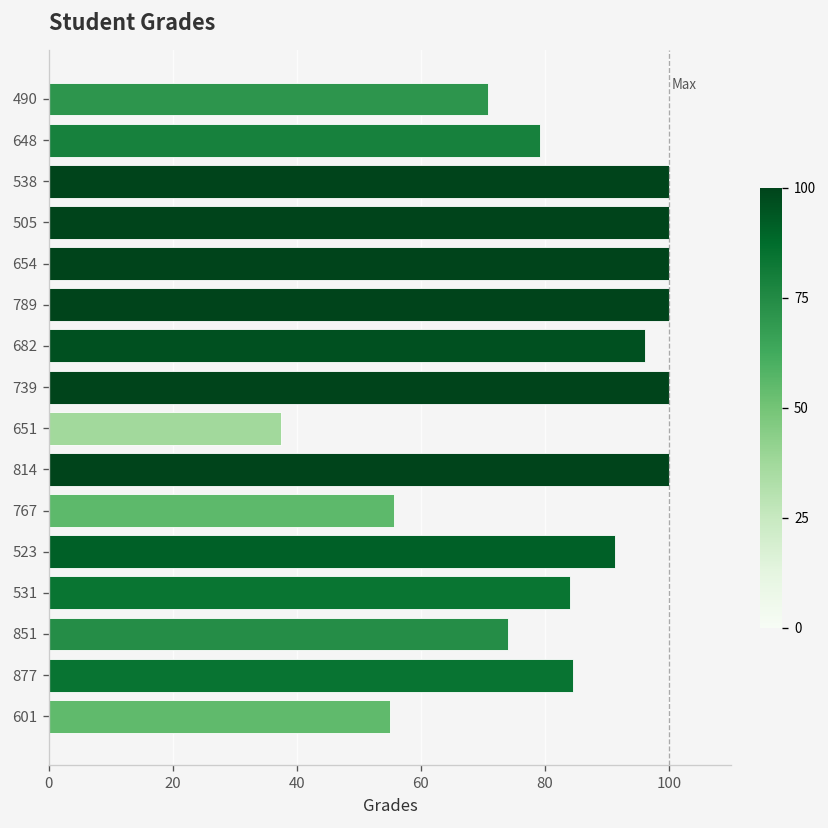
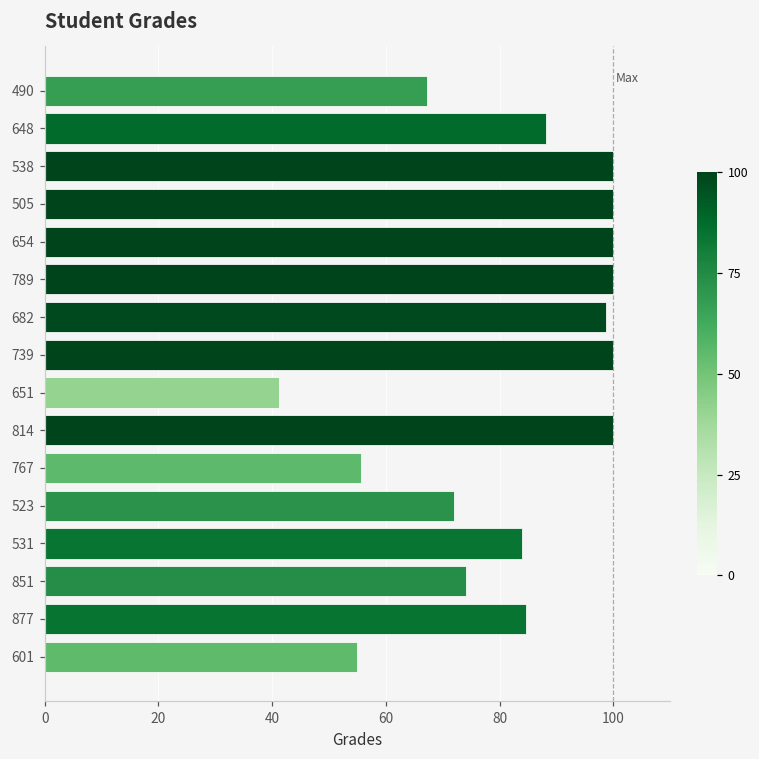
  {
-   "490": 71,
-   "648": 79,
+   "490": 67,
+   "648": 88,
    "538": 100,
    "505": 100,
    "654": 100,
    "789": 100,
-   "682": 96,
+   "682": 99,
    "739": 100,
-   "651": 37,
+   "651": 41,
    "814": 100,
    "767": 56,
-   "523": 91,
+   "523": 72,
    "531": 84,
    "851": 74,
    "877": 85,
    "601": 55
  }
